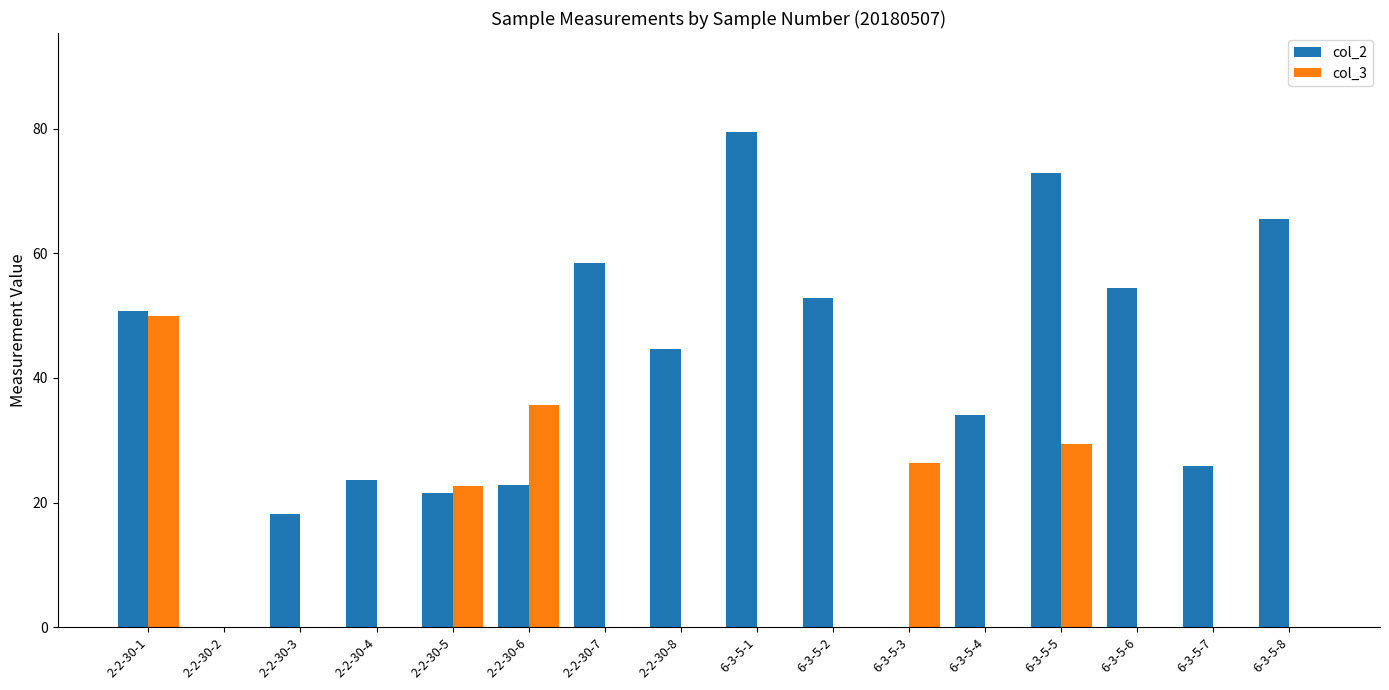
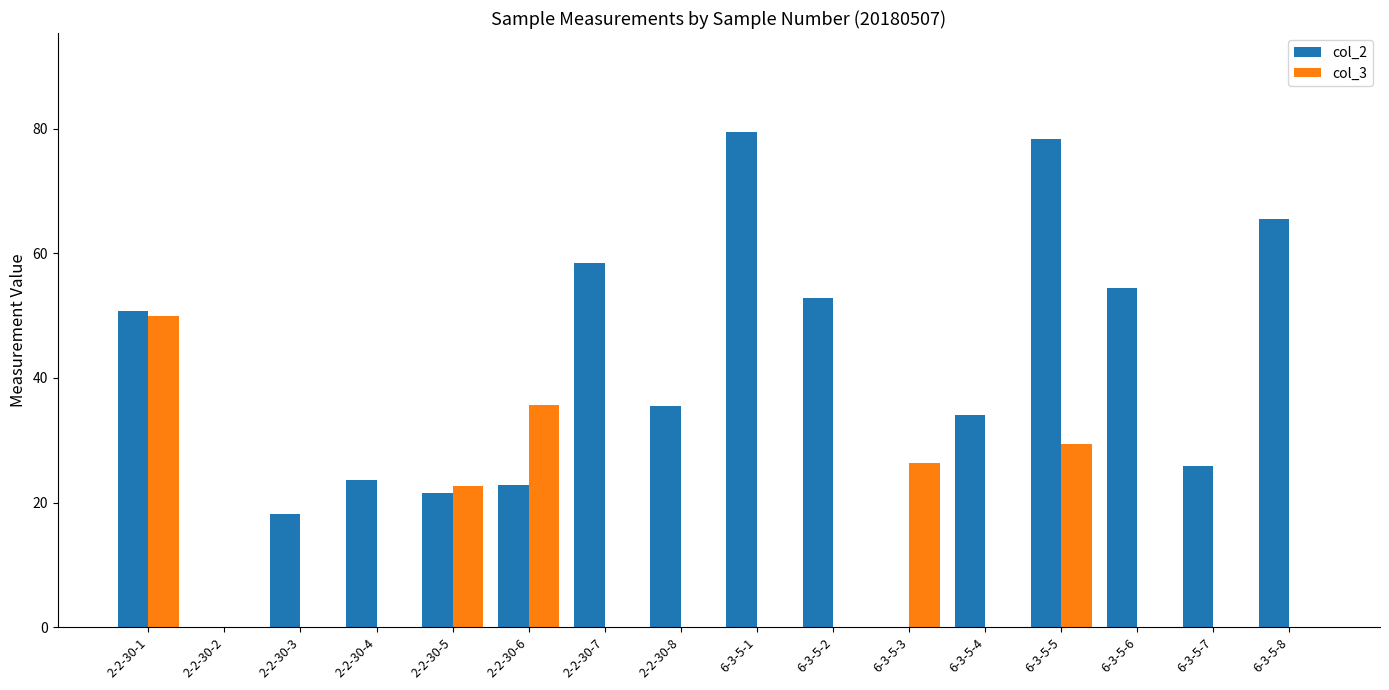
  {
    "col_2": {
      "2-2-30-1": 51,
      "2-2-30-2": 0,
      "2-2-30-3": 18,
      "2-2-30-4": 24,
      "2-2-30-5": 22,
      "2-2-30-6": 23,
      "2-2-30-7": 59,
-     "2-2-30-8": 45,
+     "2-2-30-8": 36,
      "6-3-5-1": 80,
      "6-3-5-2": 53,
      "6-3-5-3": 0,
      "6-3-5-4": 34,
-     "6-3-5-5": 73,
+     "6-3-5-5": 78,
      "6-3-5-6": 55,
      "6-3-5-7": 26,
      "6-3-5-8": 66
    },
    "col_3": {
      "2-2-30-1": 50,
      "2-2-30-2": 0,
      "2-2-30-3": 0,
      "2-2-30-4": 0,
      "2-2-30-5": 23,
      "2-2-30-6": 36,
      "2-2-30-7": 0,
      "2-2-30-8": 0,
      "6-3-5-1": 0,
      "6-3-5-2": 0,
      "6-3-5-3": 26,
      "6-3-5-4": 0,
      "6-3-5-5": 29,
      "6-3-5-6": 0,
      "6-3-5-7": 0,
      "6-3-5-8": 0
    }
  }
